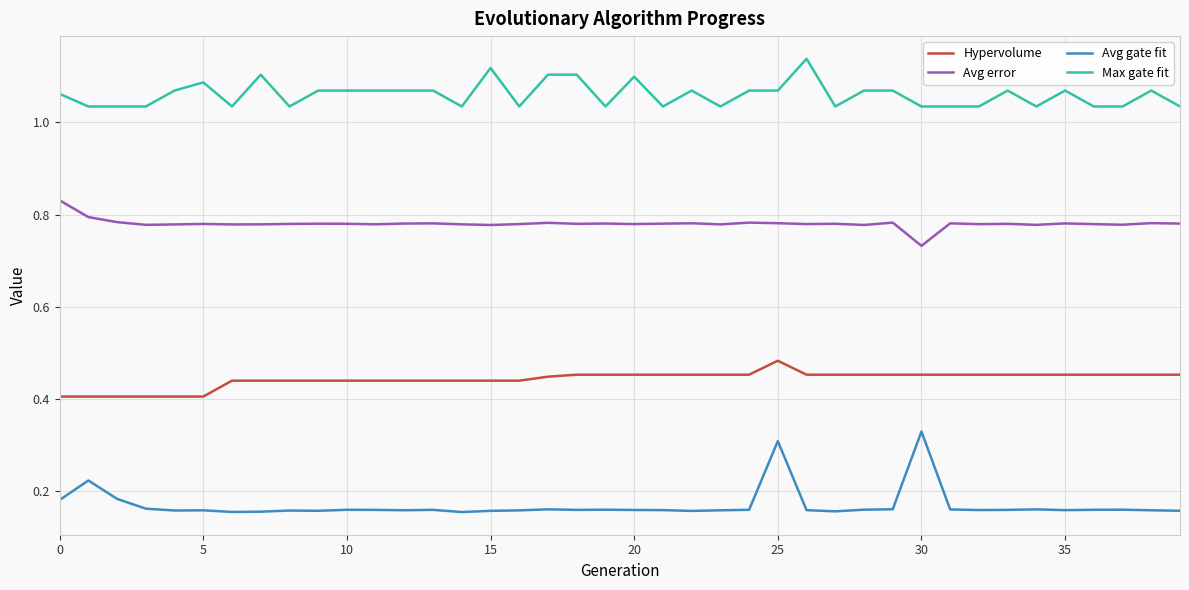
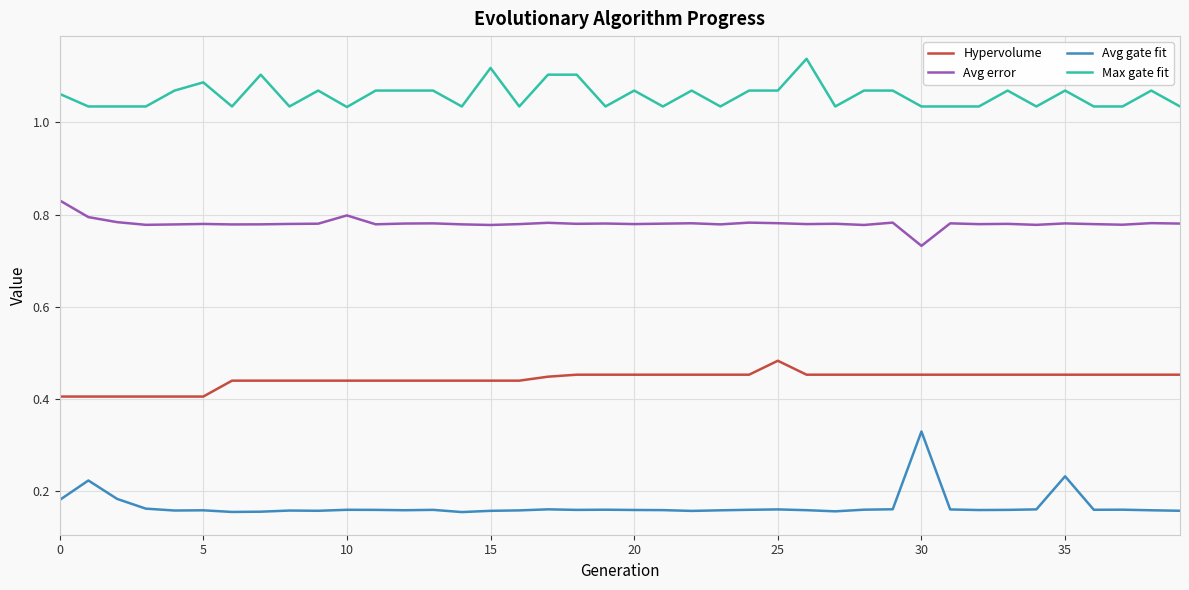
  {
    "Hypervolume": {
      "0": 0.41,
      "5": 0.41,
      "10": 0.44,
      "15": 0.44,
      "20": 0.45,
      "25": 0.48,
      "30": 0.45,
      "35": 0.45
    },
    "Avg error": {
      "0": 0.83,
      "5": 0.78,
-     "10": 0.78,
+     "10": 0.80,
      "15": 0.78,
      "20": 0.78,
      "25": 0.78,
      "30": 0.73,
      "35": 0.78
    },
    "Avg gate fit": {
      "0": 0.18,
      "5": 0.16,
      "10": 0.16,
      "15": 0.16,
      "20": 0.16,
-     "25": 0.31,
+     "25": 0.16,
      "30": 0.33,
-     "35": 0.16
+     "35": 0.23
    },
    "Max gate fit": {
      "0": 1.06,
      "5": 1.09,
-     "10": 1.07,
+     "10": 1.03,
      "15": 1.12,
-     "20": 1.10,
+     "20": 1.07,
      "25": 1.07,
      "30": 1.03,
      "35": 1.07
    }
  }
